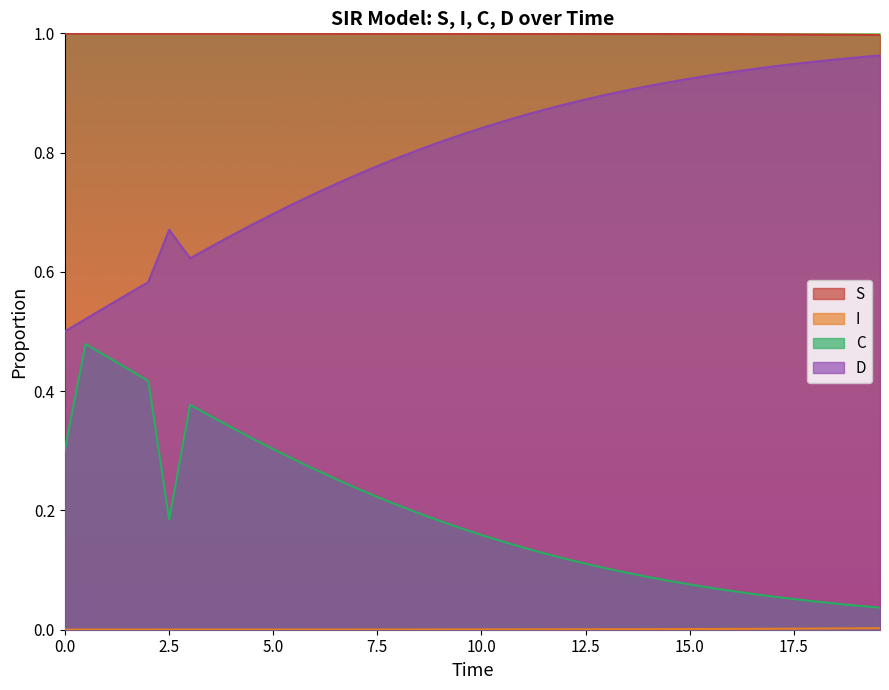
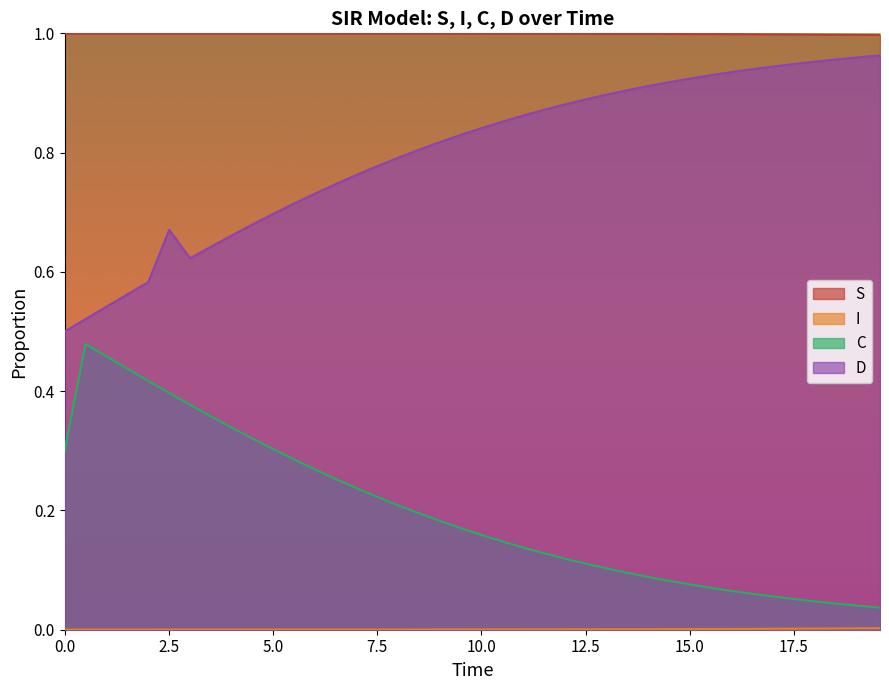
  {
    "S": {
      "0.0": 1.00,
      "2.5": 1.00
    },
    "I": {
      "0.0": 0.00,
      "2.5": 0.00
    },
    "C": {
      "0.0": 0.30,
-     "2.5": 0.18
+     "2.5": 0.40
    },
    "D": {
      "0.0": 0.50,
      "2.5": 0.67
    }
  }
